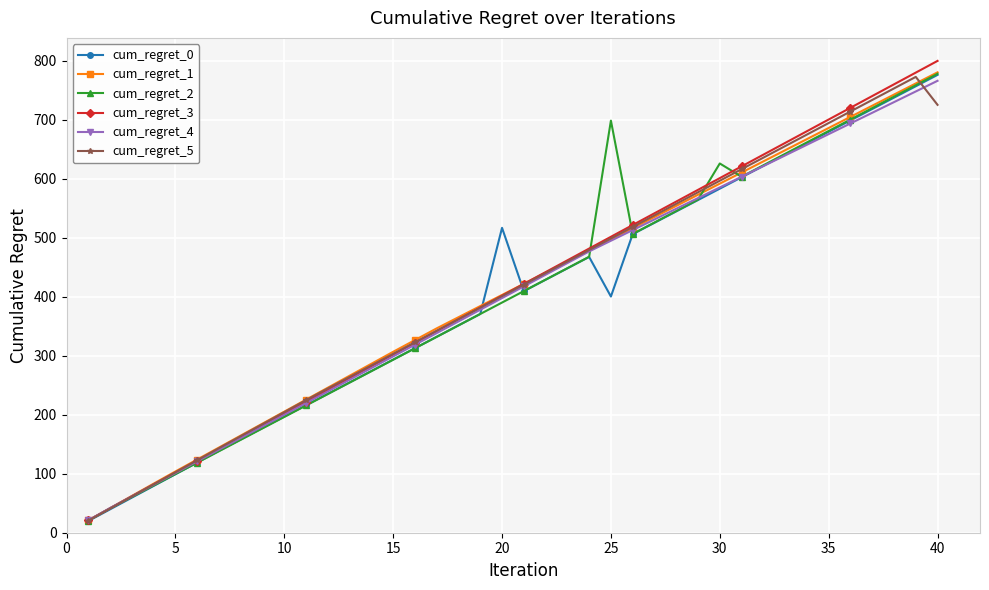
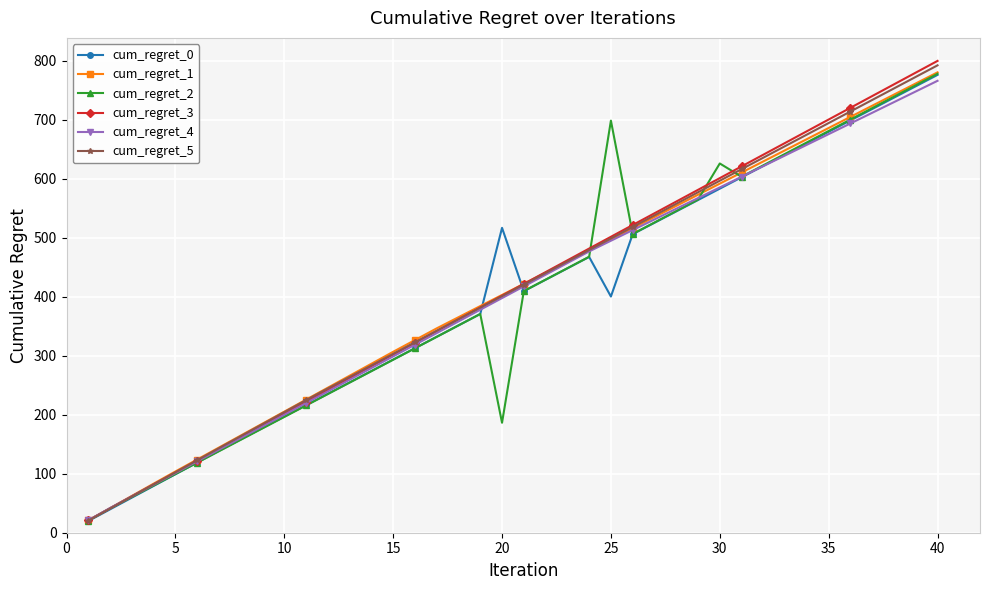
  {
    "cum_regret_0": {
      "20": 520,
      "25": 400
    },
    "cum_regret_1": {
      "30": 590,
      "35": 690
    },
    "cum_regret_2": {
-     "20": 390,
+     "20": 190,
      "25": 700,
      "30": 630
    },
    "cum_regret_3": {
      "30": 600,
      "35": 700,
      "40": 800
    },
    "cum_regret_4": {
      "40": 770
    },
    "cum_regret_5": {
      "30": 600,
      "35": 690,
-     "40": 730
+     "40": 790
    }
  }
